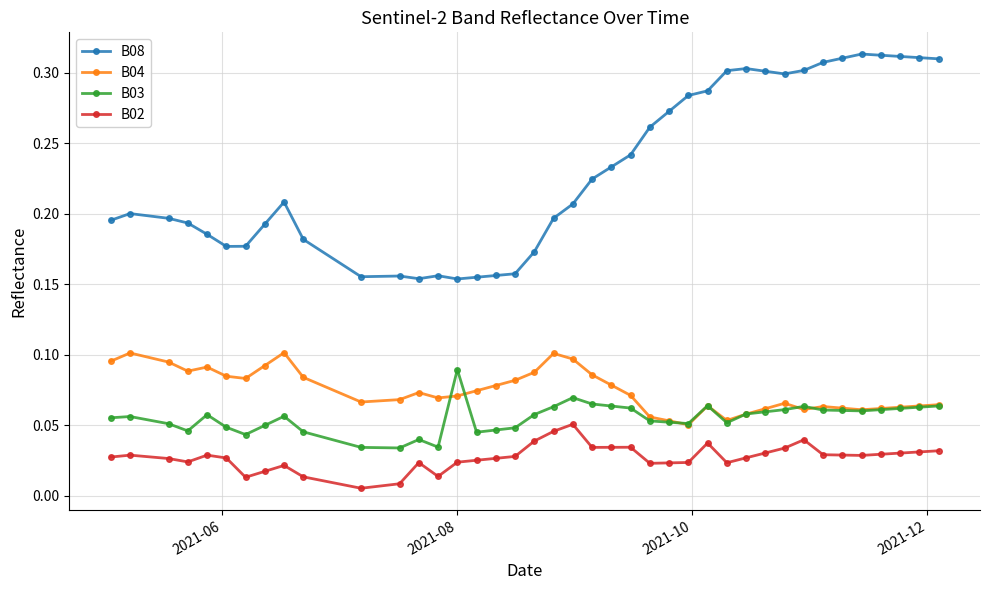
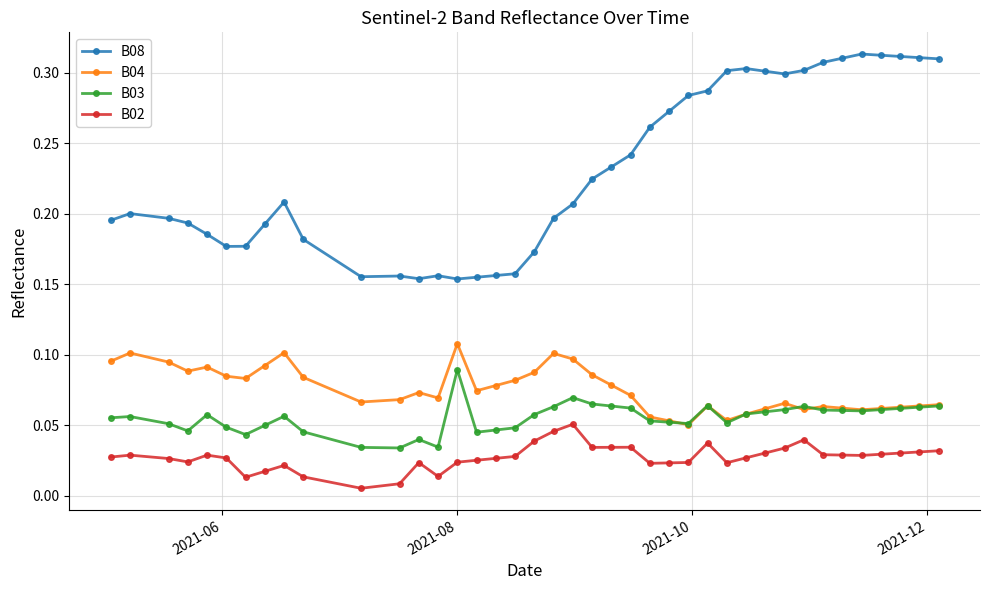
  {
    "B08": {
      "2021-08": 0.154
    },
    "B04": {
-     "2021-08": 0.071
+     "2021-08": 0.108
    },
    "B03": {
      "2021-08": 0.089
    },
    "B02": {
      "2021-08": 0.024
    }
  }
